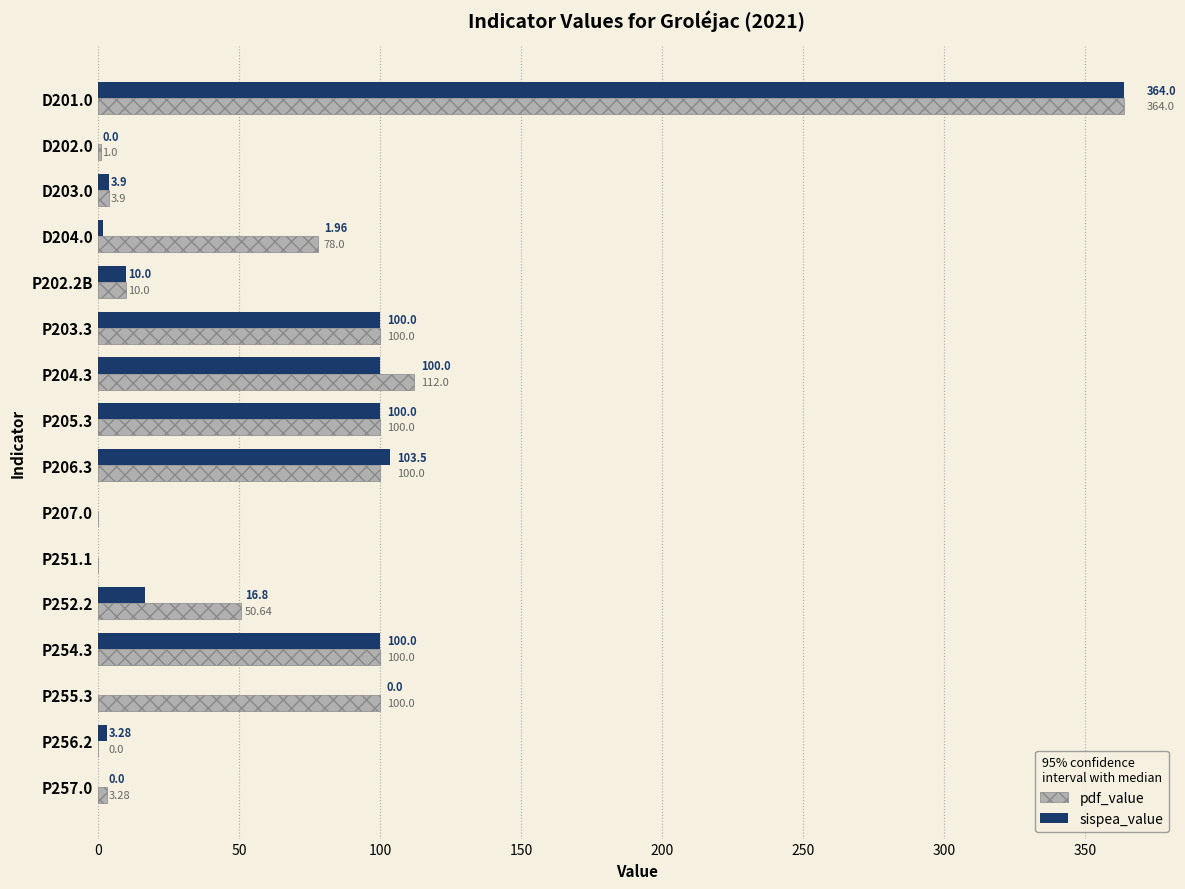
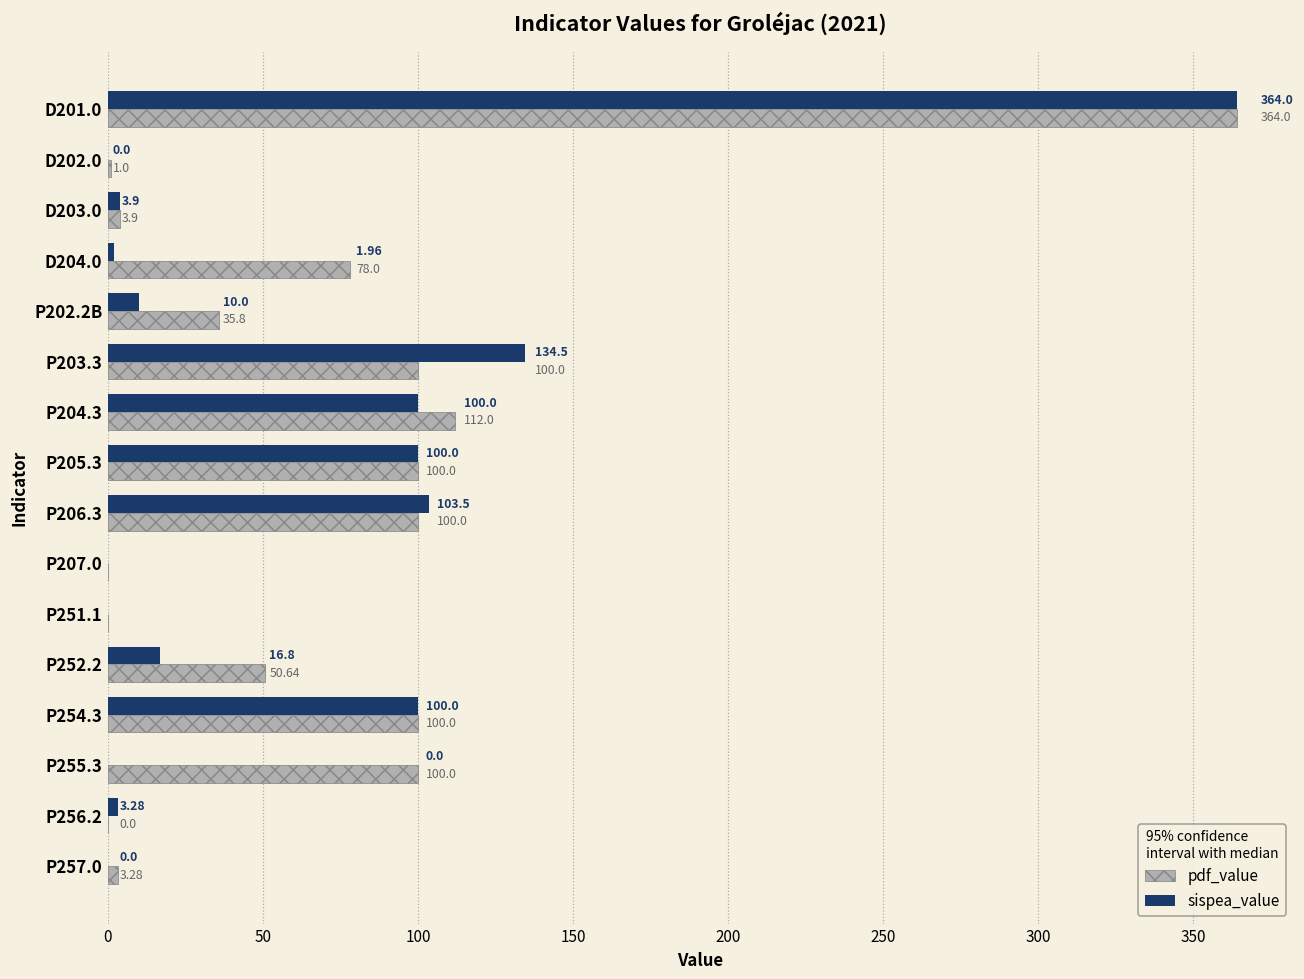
  {
    "pdf_value": {
      "D201.0": 364.0,
      "D202.0": 1.0,
      "D203.0": 3.9,
      "D204.0": 78.0,
-     "P202.2B": 10.0,
+     "P202.2B": 35.8,
      "P204.3": 112.0,
      "P205.3": 100.0,
      "P206.3": 100.0,
      "P252.2": 50.64,
      "P254.3": 100.0,
      "P255.3": 100.0,
      "P256.2": 0.0,
      "P257.0": 3.28
    },
    "sispea_value": {
      "D201.0": 364.0,
      "D202.0": 0.0,
      "D203.0": 3.9,
-     "P203.3": 100.0,
+     "P203.3": 134.5,
      "P205.3": 100.0,
      "P206.3": 103.5,
      "P254.3": 100.0,
      "P256.2": 3.28,
      "P257.0": 0.0
    }
  }
